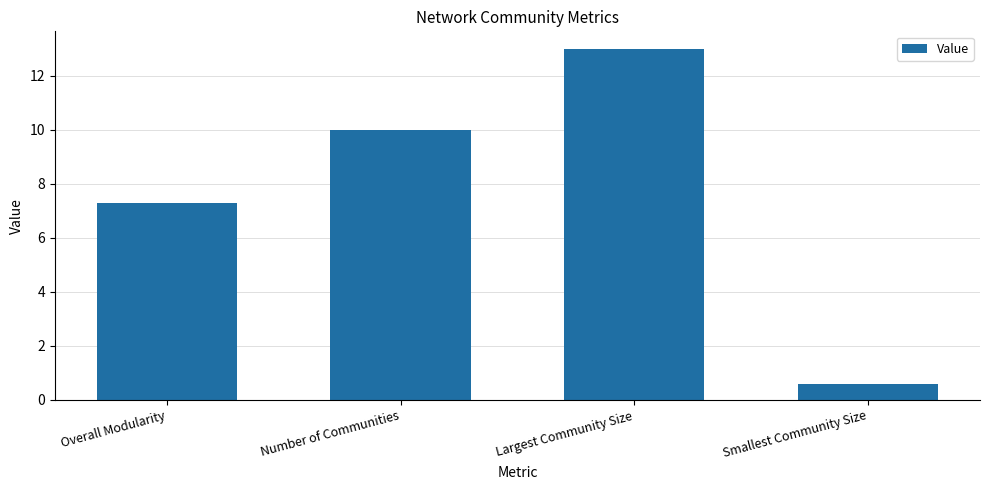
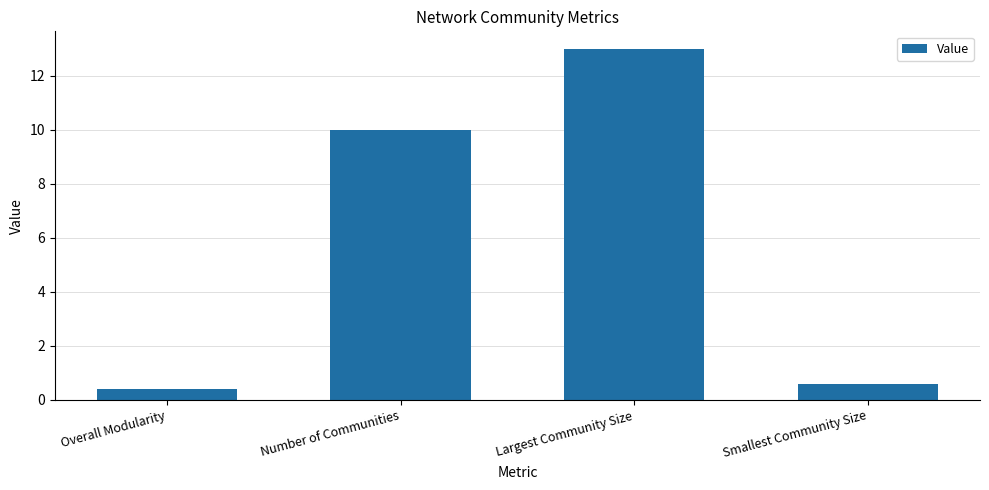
  {
-   "Overall Modularity": 7.3,
+   "Overall Modularity": 0.4,
    "Number of Communities": 10.0,
    "Largest Community Size": 13.0,
    "Smallest Community Size": 0.6
  }
